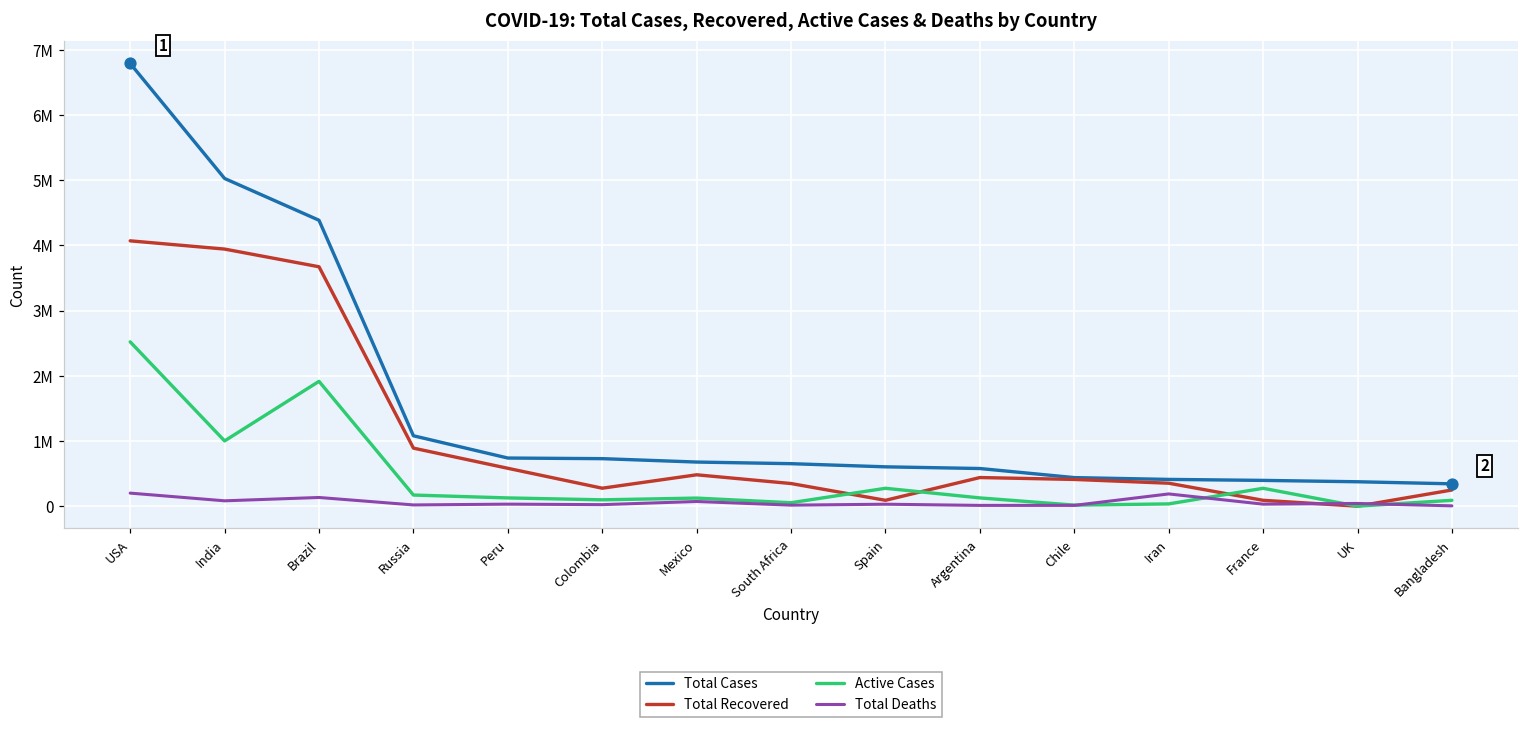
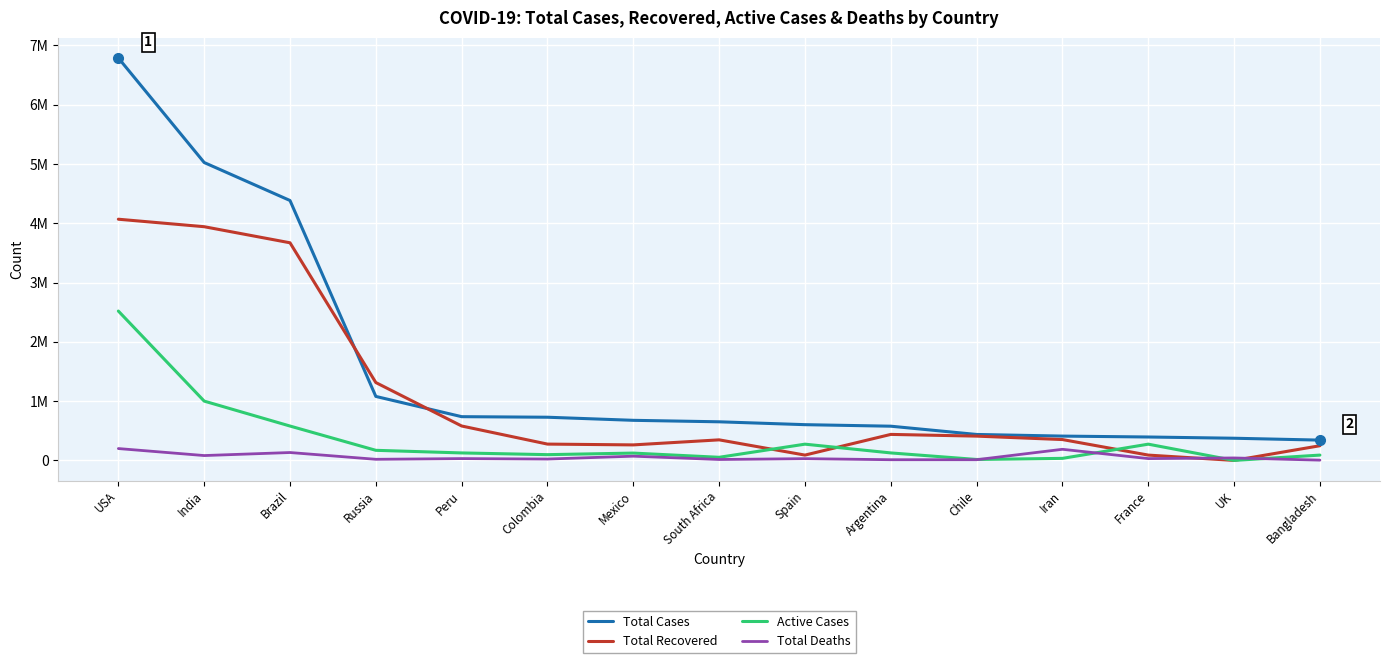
  {
    "Total Recovered": {
      "USA": 4100000,
      "India": 3900000,
      "Brazil": 3700000,
-     "Russia": 900000,
+     "Russia": 1300000,
      "Peru": 600000,
      "Colombia": 300000,
-     "Mexico": 500000,
+     "Mexico": 300000,
      "South Africa": 300000,
      "Spain": 100000,
      "Argentina": 400000,
      "Iran": 400000,
      "France": 100000,
      "Bangladesh": 200000
    },
    "Active Cases": {
      "USA": 2500000,
      "India": 1000000,
-     "Brazil": 1900000,
+     "Brazil": 600000,
      "Russia": 200000,
      "Peru": 100000,
      "Colombia": 100000,
      "Mexico": 100000,
      "Spain": 300000,
      "Argentina": 100000,
      "Iran": 0,
      "France": 300000,
      "Bangladesh": 100000
    },
    "Total Deaths": {
      "USA": 200000,
      "India": 100000,
      "Brazil": 100000,
      "Russia": 0,
      "Peru": 0,
      "Colombia": 0,
      "Mexico": 100000,
      "Spain": 0,
      "Argentina": 0,
      "Iran": 200000,
      "France": 0,
      "Bangladesh": 0
    }
  }
